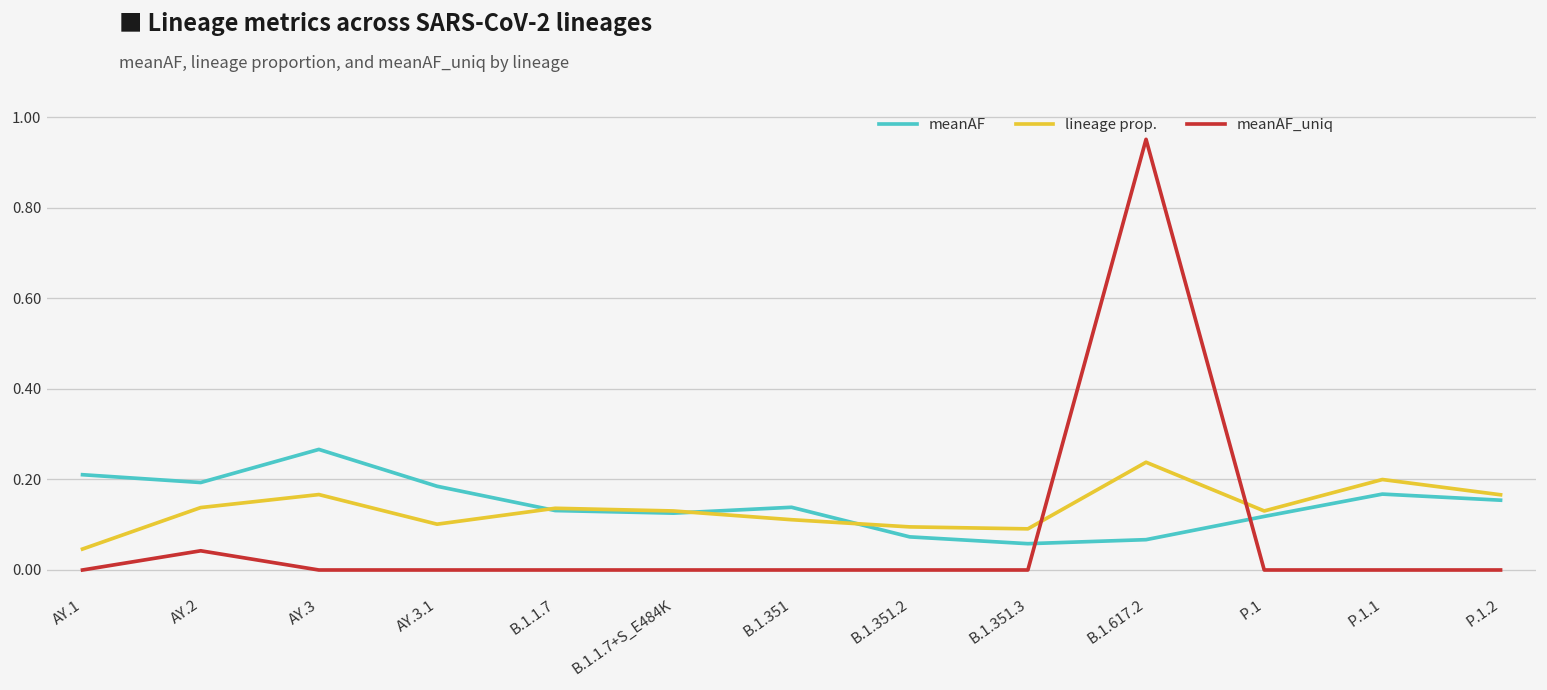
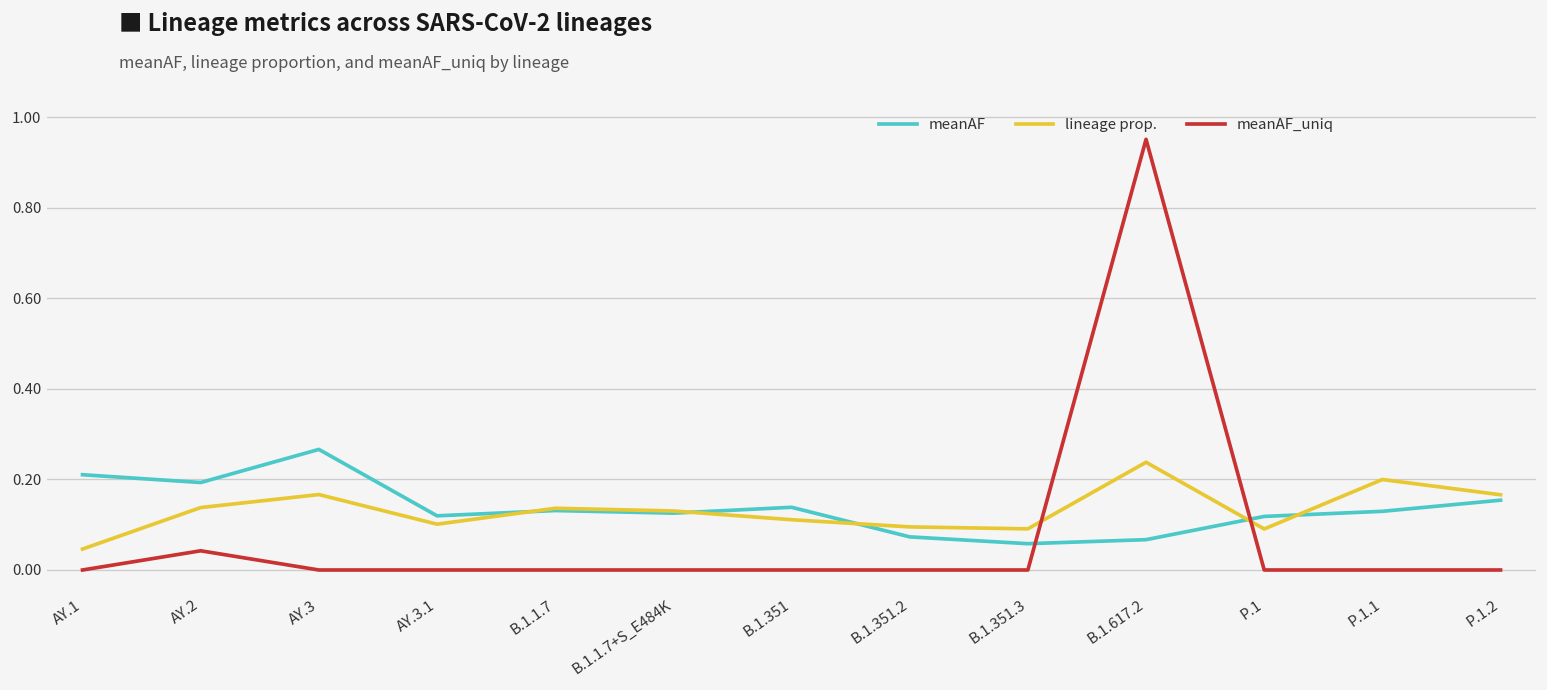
  {
    "meanAF": {
      "AY.1": 0.21,
      "AY.2": 0.19,
      "AY.3": 0.27,
-     "AY.3.1": 0.19,
+     "AY.3.1": 0.12,
      "B.1.351": 0.14,
      "B.1.351.2": 0.07,
      "B.1.351.3": 0.06,
      "B.1.617.2": 0.07,
      "P.1": 0.12,
-     "P.1.1": 0.17,
+     "P.1.1": 0.13,
      "P.1.2": 0.15
    },
    "lineage prop.": {
      "AY.1": 0.05,
      "AY.2": 0.14,
      "AY.3": 0.17,
      "AY.3.1": 0.10,
      "B.1.351": 0.11,
      "B.1.351.2": 0.10,
      "B.1.351.3": 0.09,
      "B.1.617.2": 0.24,
-     "P.1": 0.13,
+     "P.1": 0.09,
      "P.1.1": 0.20,
      "P.1.2": 0.17
    },
    "meanAF_uniq": {
      "AY.1": 0.00,
      "AY.2": 0.04,
      "AY.3": 0.00,
      "AY.3.1": 0.00,
      "B.1.1.7": 0.00,
      "B.1.1.7+S_E484K": 0.00,
      "B.1.351": 0.00,
      "B.1.351.2": 0.00,
      "B.1.351.3": 0.00,
      "B.1.617.2": 0.95,
      "P.1": 0.00,
      "P.1.1": 0.00,
      "P.1.2": 0.00
    }
  }
